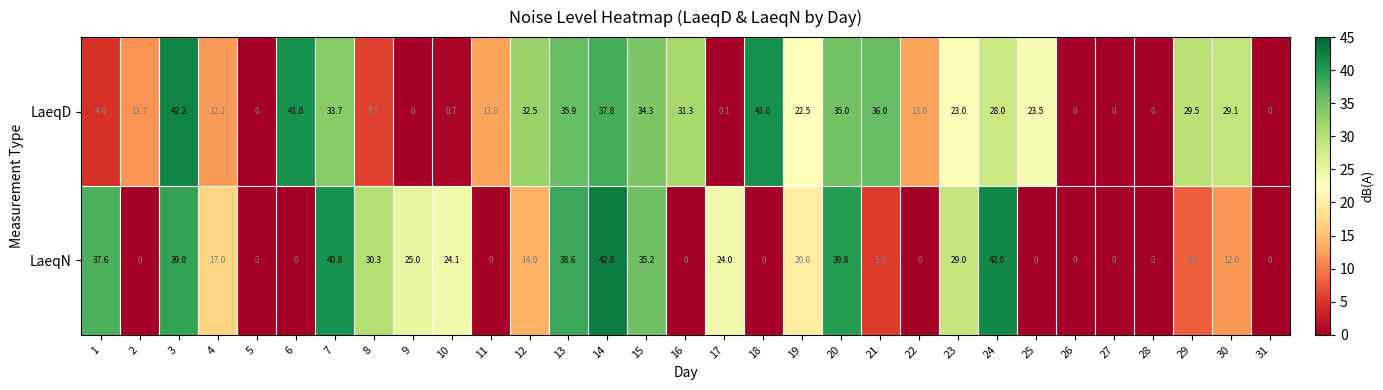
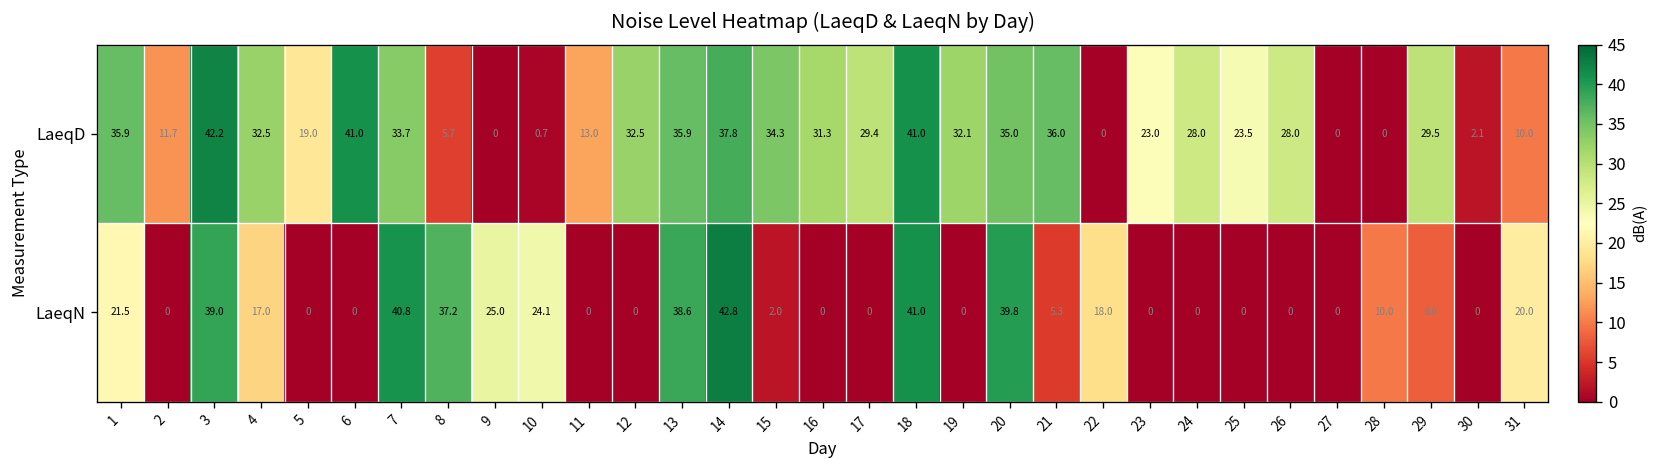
  {
    "LaeqD": {
-     "1": 4.6,
+     "1": 35.9,
      "2": 11.7,
      "3": 42.2,
-     "4": 12.2,
-     "5": 0,
+     "4": 32.5,
+     "5": 19.0,
      "6": 41.0,
      "7": 33.7,
      "8": 5.7,
      "9": 0,
      "10": 0.7,
      "11": 13.0,
      "12": 32.5,
      "13": 35.9,
      "14": 37.8,
      "15": 34.3,
      "16": 31.3,
-     "17": 0.1,
+     "17": 29.4,
      "18": 41.0,
-     "19": 22.5,
+     "19": 32.1,
      "20": 35.0,
      "21": 36.0,
-     "22": 13.0,
+     "22": 0,
      "23": 23.0,
      "24": 28.0,
      "25": 23.5,
-     "26": 0,
+     "26": 28.0,
      "27": 0,
      "28": 0,
      "29": 29.5,
-     "30": 29.1,
-     "31": 0
+     "30": 2.1,
+     "31": 10.0
    },
    "LaeqN": {
-     "1": 37.6,
+     "1": 21.5,
      "2": 0,
      "3": 39.0,
      "4": 17.0,
      "5": 0,
      "6": 0,
      "7": 40.8,
-     "8": 30.3,
+     "8": 37.2,
      "9": 25.0,
      "10": 24.1,
      "11": 0,
-     "12": 14.0,
+     "12": 0,
      "13": 38.6,
      "14": 42.8,
-     "15": 35.2,
+     "15": 2.0,
      "16": 0,
-     "17": 24.0,
-     "18": 0,
-     "19": 20.0,
+     "17": 0,
+     "18": 41.0,
+     "19": 0,
      "20": 39.8,
      "21": 5.3,
-     "22": 0,
-     "23": 29.0,
-     "24": 42.0,
+     "22": 18.0,
+     "23": 0,
+     "24": 0,
      "25": 0,
      "26": 0,
      "27": 0,
-     "28": 0,
+     "28": 10.0,
      "29": 8.0,
-     "30": 12.0,
-     "31": 0
+     "30": 0,
+     "31": 20.0
    }
  }
